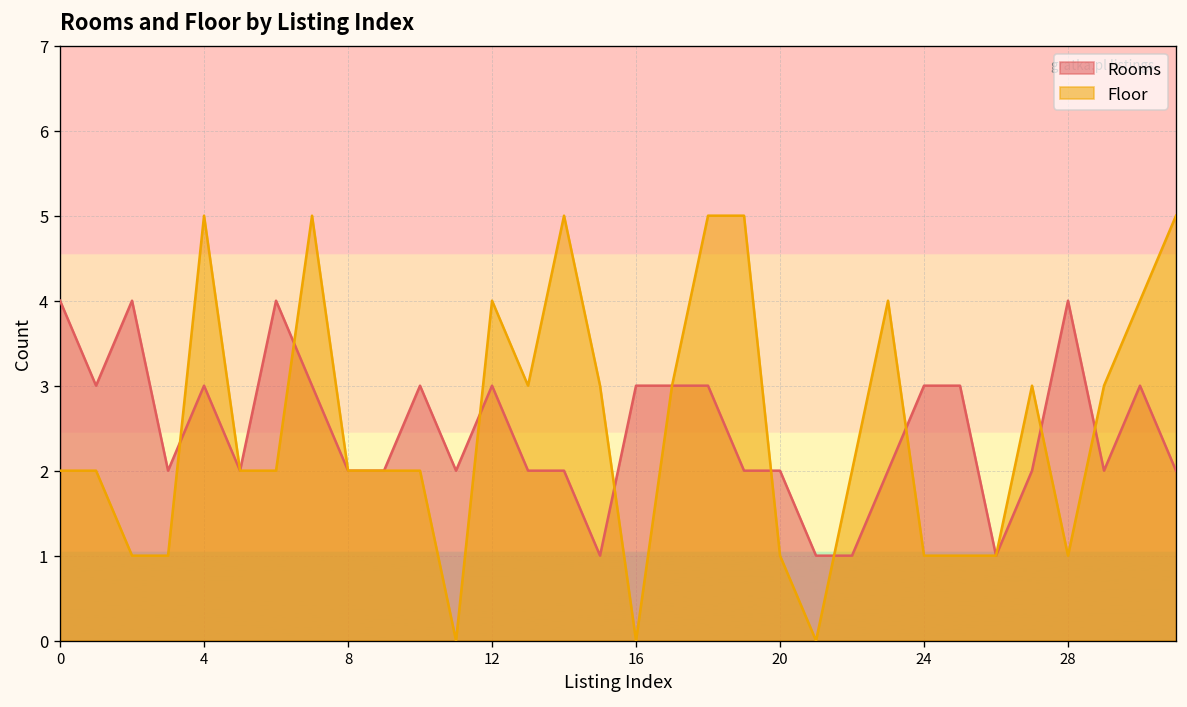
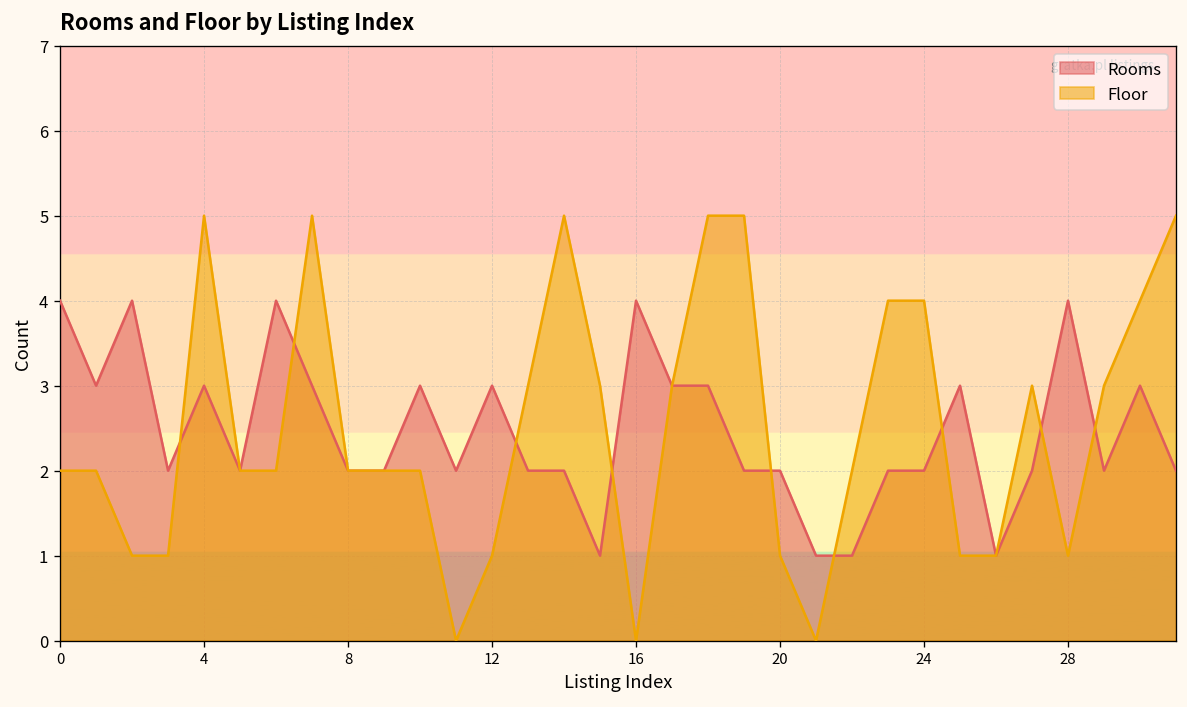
  {
    "Rooms": {
      "0": 4,
      "4": 3,
      "12": 3,
-     "16": 3,
+     "16": 4,
      "20": 2,
-     "24": 3,
+     "24": 2,
      "28": 4
    },
    "Floor": {
      "0": 2,
      "4": 5,
-     "12": 4,
+     "12": 1,
      "16": 0,
      "20": 1,
-     "24": 1,
+     "24": 4,
      "28": 1
    }
  }
